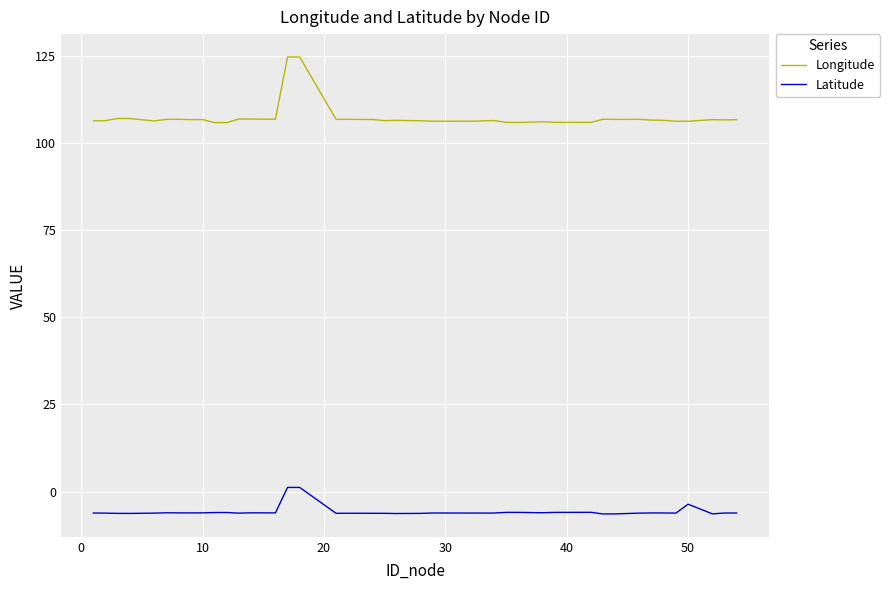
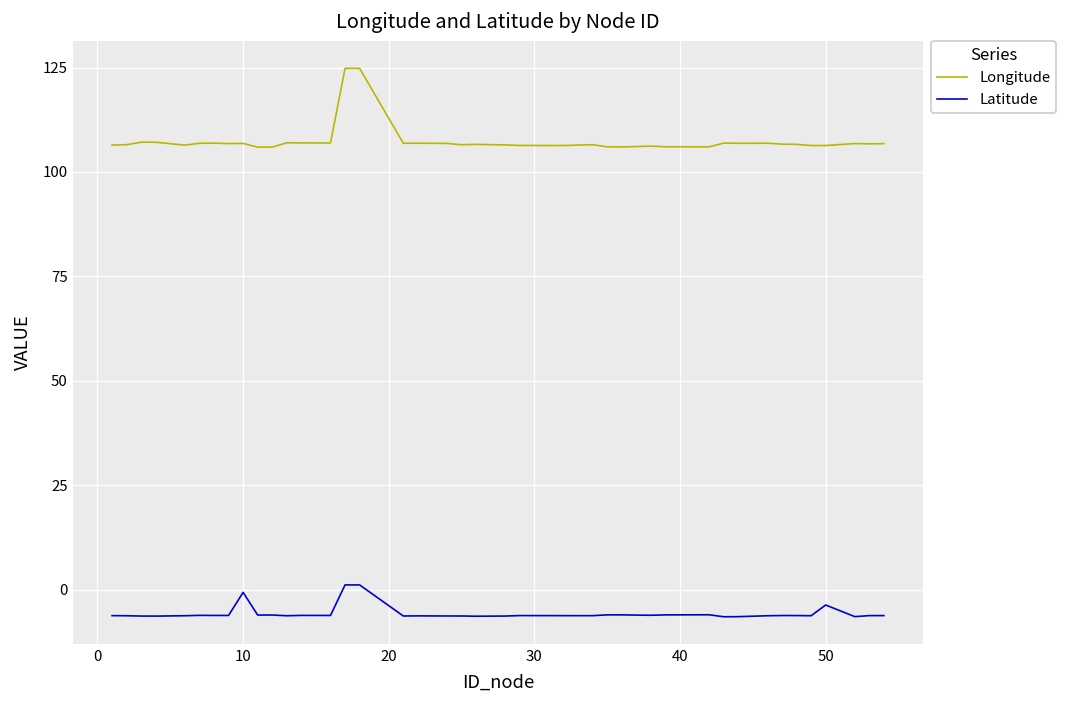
  {
    "Longitude": {
      "10": 107,
      "50": 106
    },
    "Latitude": {
-     "10": -6,
+     "10": -1,
      "50": -4
    }
  }
